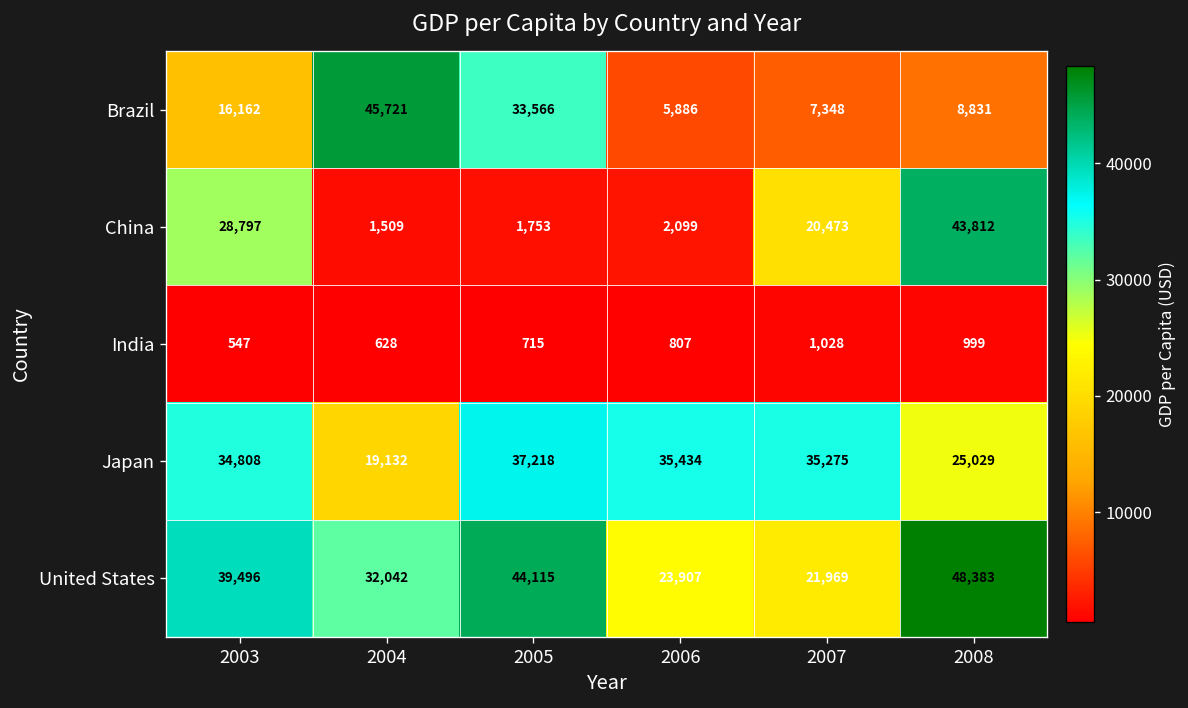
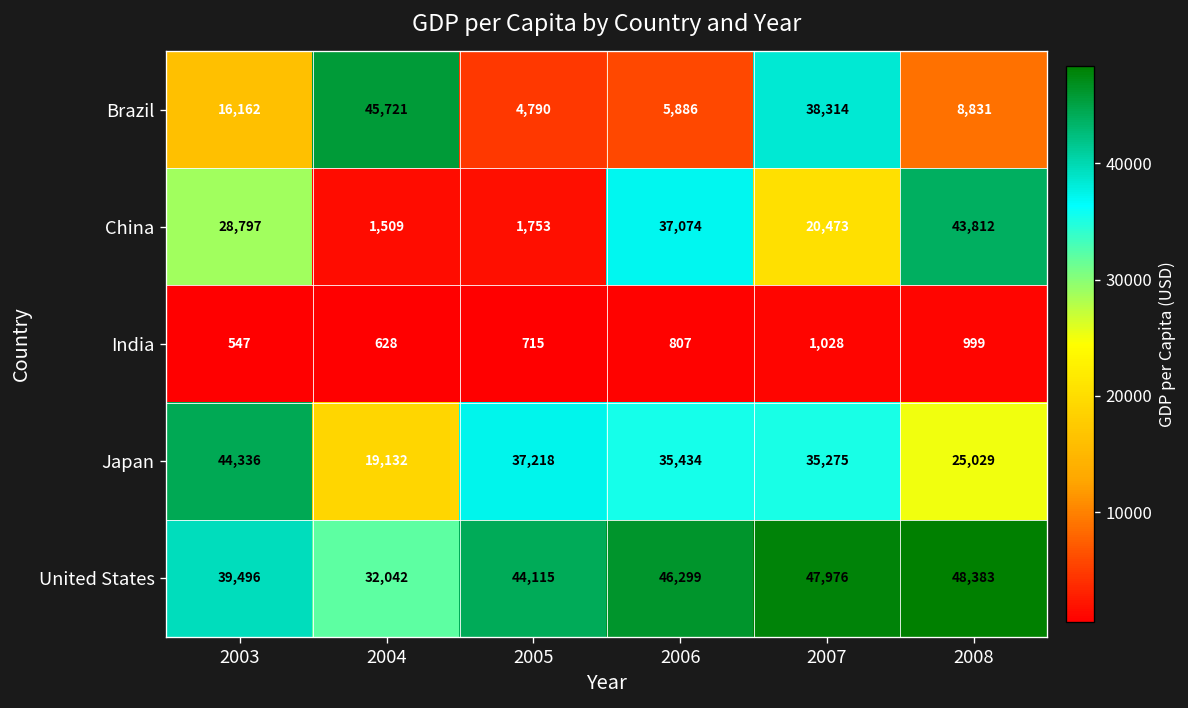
  {
    "Brazil": {
      "2003": "16,162",
      "2004": "45,721",
-     "2005": "33,566",
+     "2005": "4,790",
      "2006": "5,886",
-     "2007": "7,348",
+     "2007": "38,314",
      "2008": "8,831"
    },
    "China": {
      "2003": "28,797",
      "2004": "1,509",
      "2005": "1,753",
-     "2006": "2,099",
+     "2006": "37,074",
      "2007": "20,473",
      "2008": "43,812"
    },
    "India": {
      "2003": "547",
      "2004": "628",
      "2005": "715",
      "2006": "807",
      "2007": "1,028",
      "2008": "999"
    },
    "Japan": {
-     "2003": "34,808",
+     "2003": "44,336",
      "2004": "19,132",
      "2005": "37,218",
      "2006": "35,434",
      "2007": "35,275",
      "2008": "25,029"
    },
    "United States": {
      "2003": "39,496",
      "2004": "32,042",
      "2005": "44,115",
-     "2006": "23,907",
-     "2007": "21,969",
+     "2006": "46,299",
+     "2007": "47,976",
      "2008": "48,383"
    }
  }
